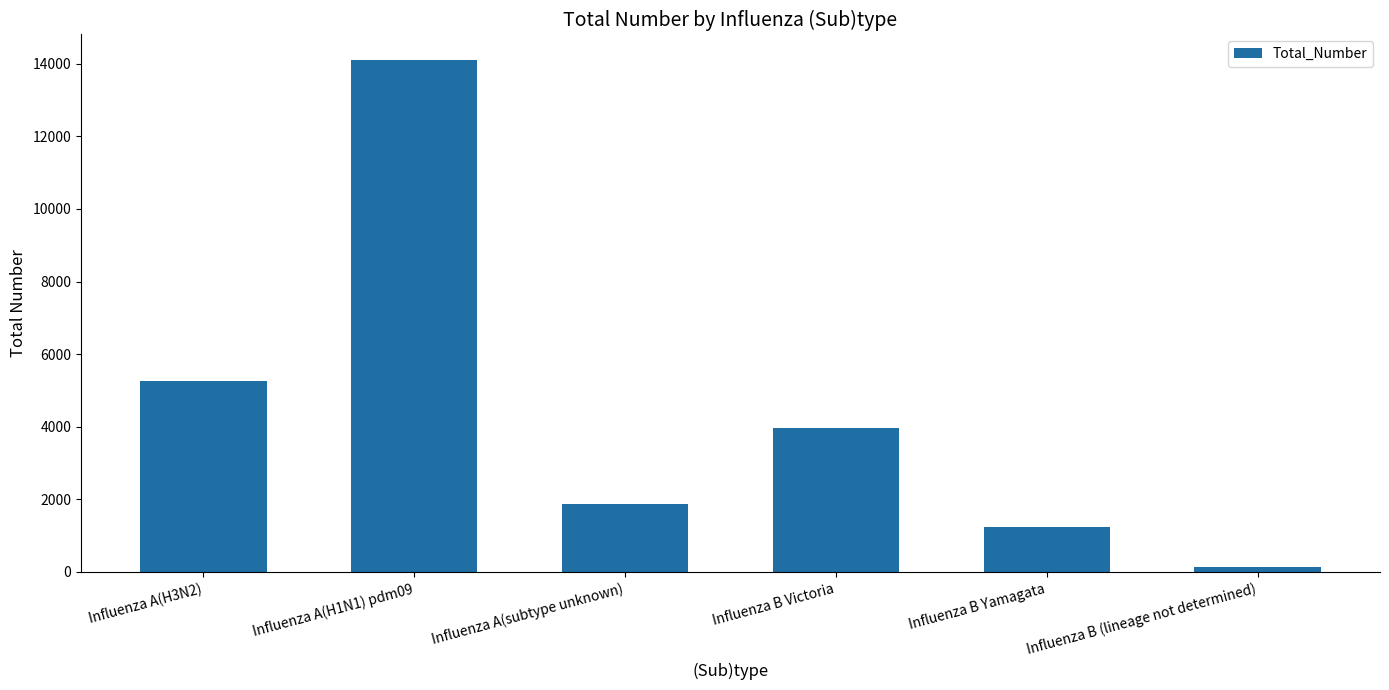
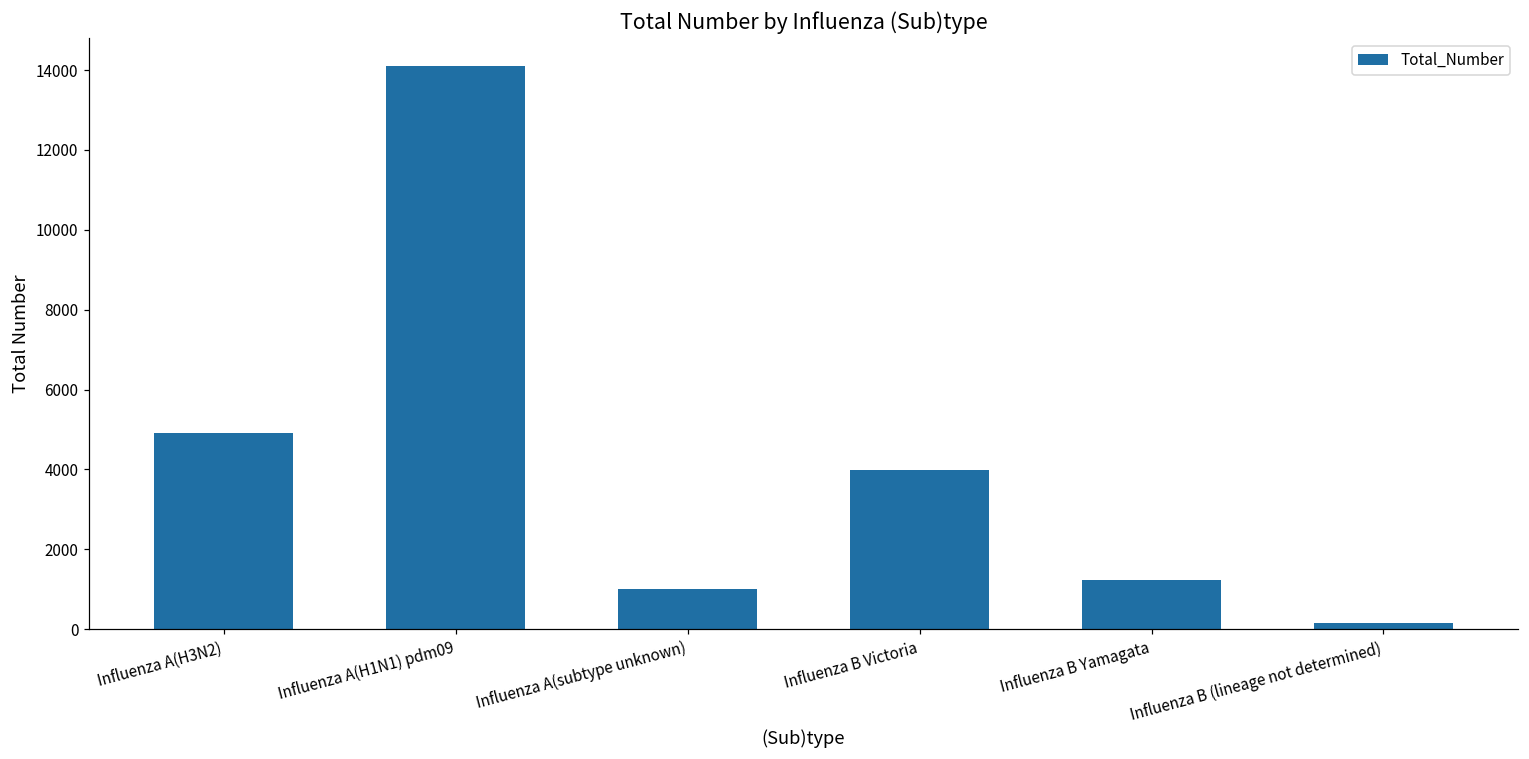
  {
-   "Influenza A(H3N2)": 5300,
+   "Influenza A(H3N2)": 4900,
    "Influenza A(H1N1) pdm09": 14100,
-   "Influenza A(subtype unknown)": 1900,
+   "Influenza A(subtype unknown)": 1000,
    "Influenza B Victoria": 4000,
    "Influenza B Yamagata": 1200,
    "Influenza B (lineage not determined)": 100
  }
